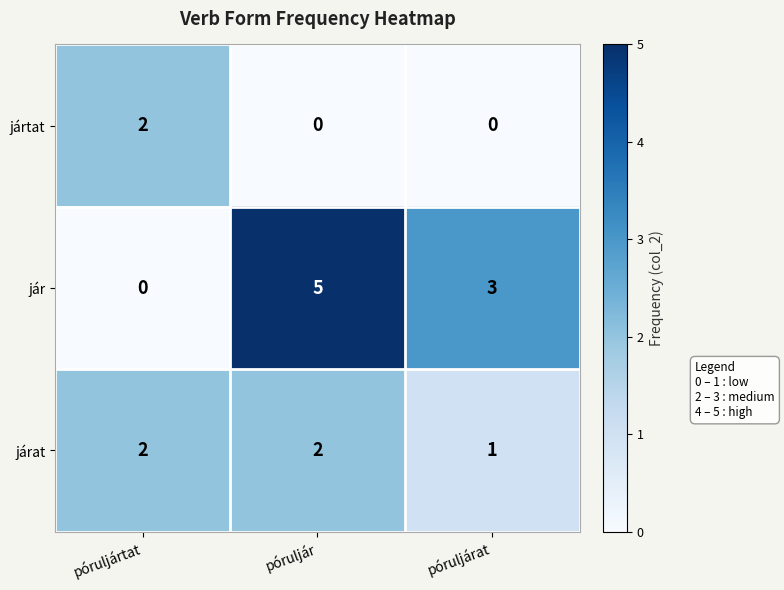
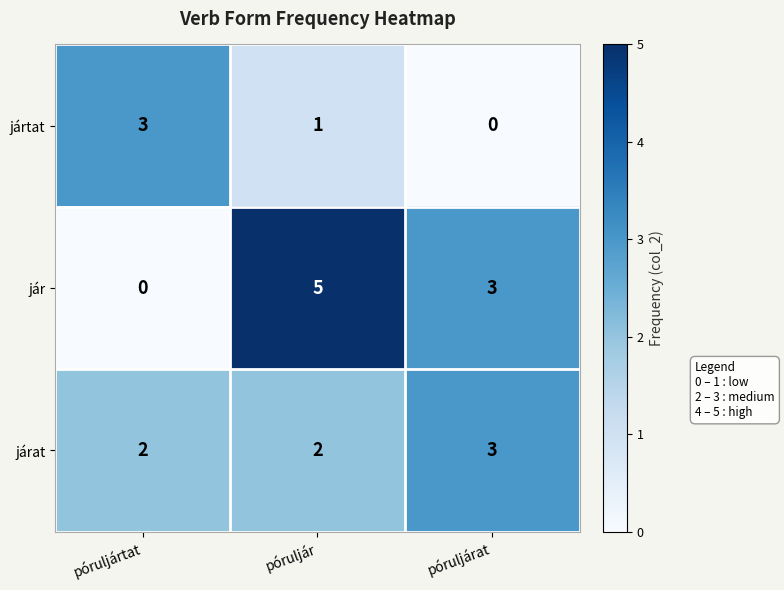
  {
    "jártat": {
-     "póruljártat": 2,
-     "póruljár": 0,
+     "póruljártat": 3,
+     "póruljár": 1,
      "póruljárat": 0
    },
    "jár": {
      "póruljártat": 0,
      "póruljár": 5,
      "póruljárat": 3
    },
    "járat": {
      "póruljártat": 2,
      "póruljár": 2,
-     "póruljárat": 1
+     "póruljárat": 3
    }
  }
